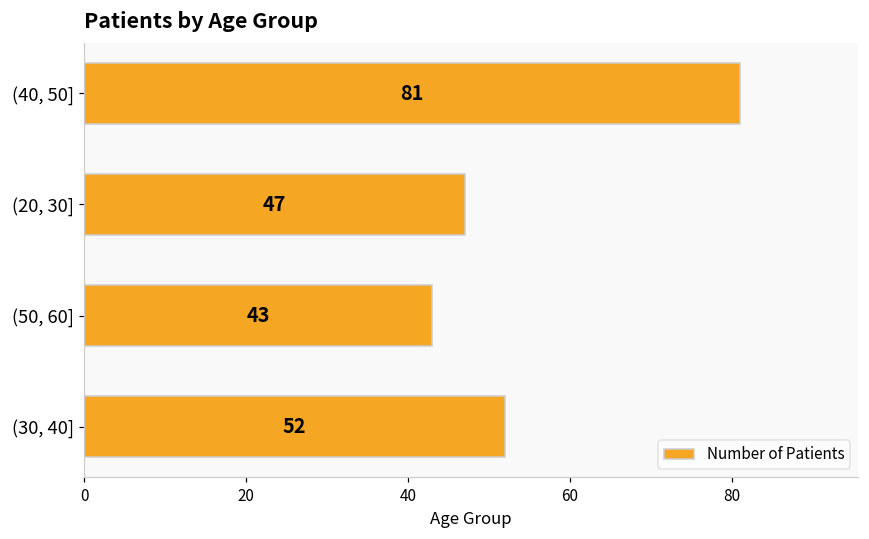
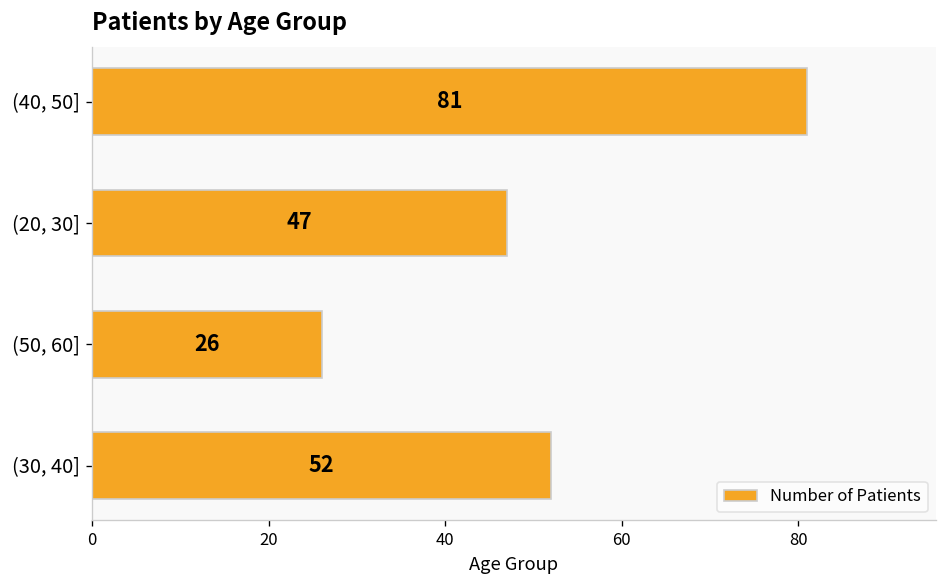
  {
    "(40, 50]": 81,
    "(20, 30]": 47,
-   "(50, 60]": 43,
+   "(50, 60]": 26,
    "(30, 40]": 52
  }
